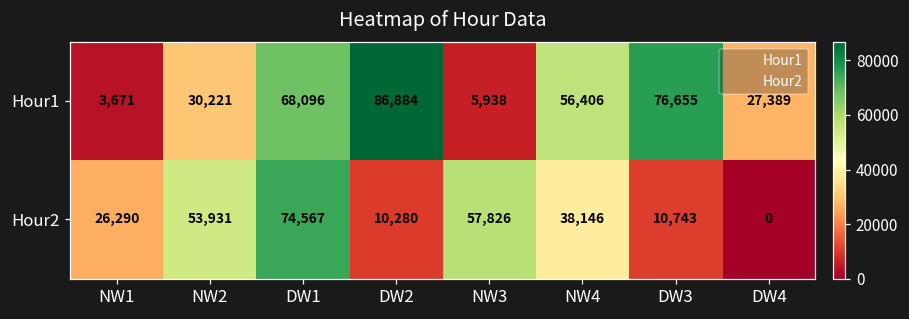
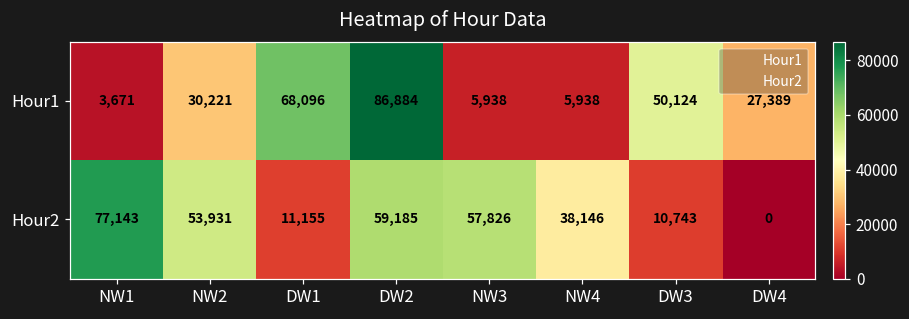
  {
    "Hour1": {
      "NW1": "3,671",
      "NW2": "30,221",
      "DW1": "68,096",
      "DW2": "86,884",
      "NW3": "5,938",
-     "NW4": "56,406",
-     "DW3": "76,655"
+     "NW4": "5,938",
+     "DW3": "50,124"
    },
    "Hour2": {
-     "NW1": "26,290",
+     "NW1": "77,143",
      "NW2": "53,931",
-     "DW1": "74,567",
-     "DW2": "10,280",
+     "DW1": "11,155",
+     "DW2": "59,185",
      "NW3": "57,826",
      "NW4": "38,146",
      "DW3": "10,743",
      "DW4": "0"
    }
  }
